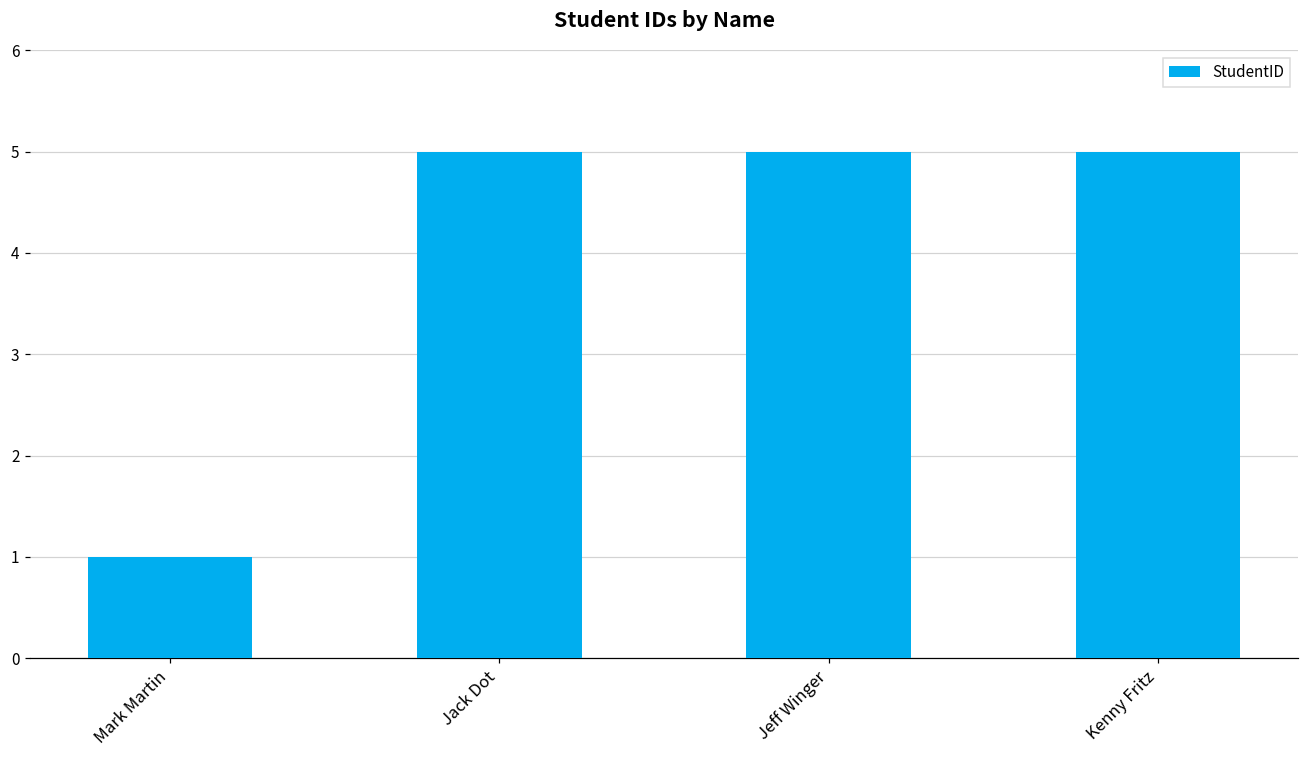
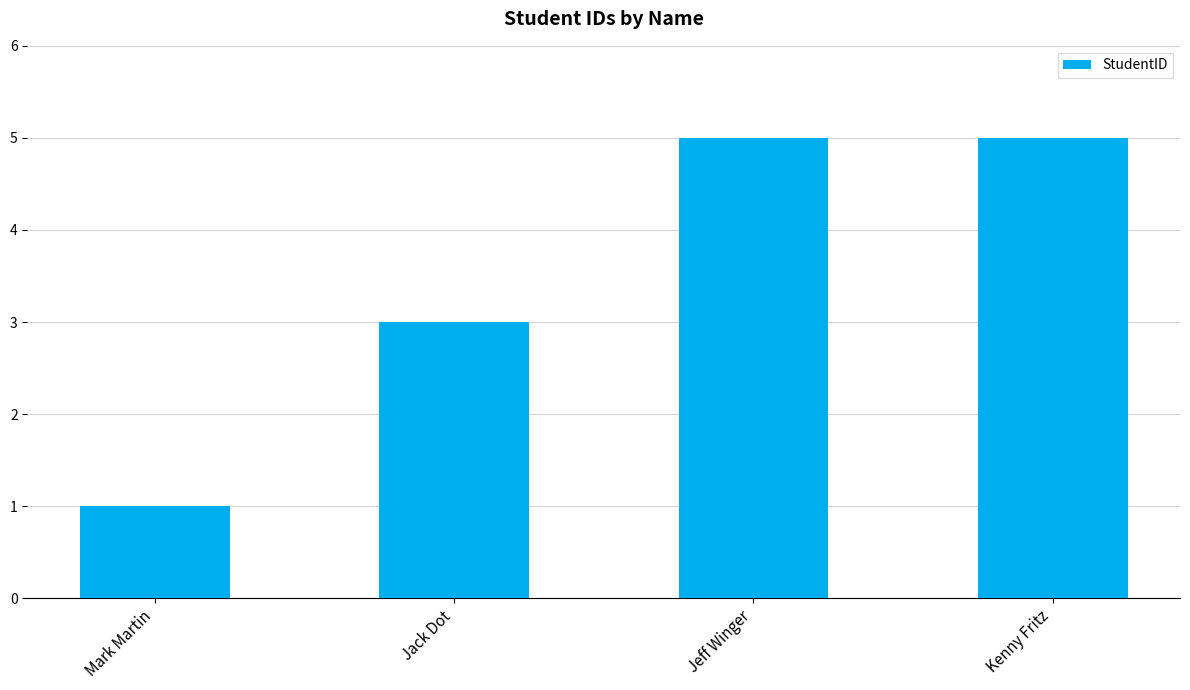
  {
    "Mark Martin": 1,
-   "Jack Dot": 5,
+   "Jack Dot": 3,
    "Jeff Winger": 5,
    "Kenny Fritz": 5
  }
